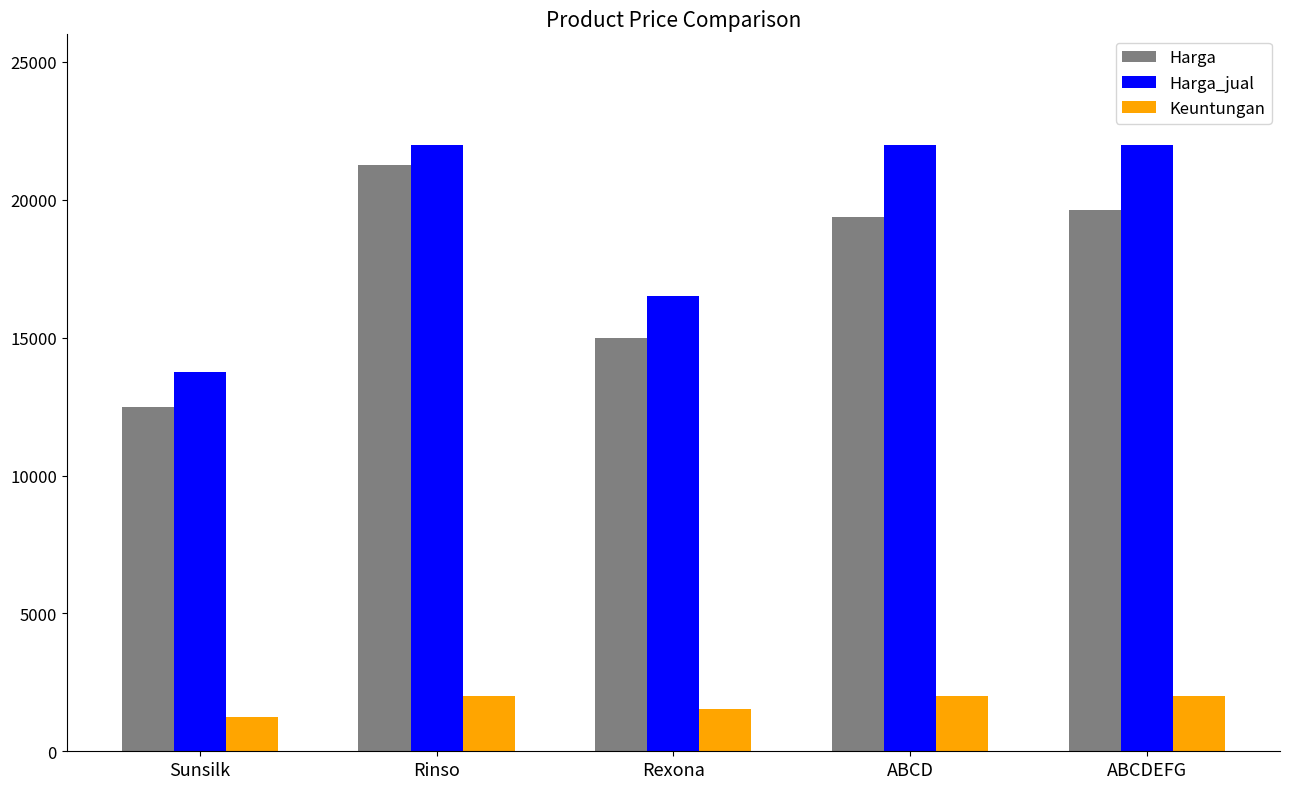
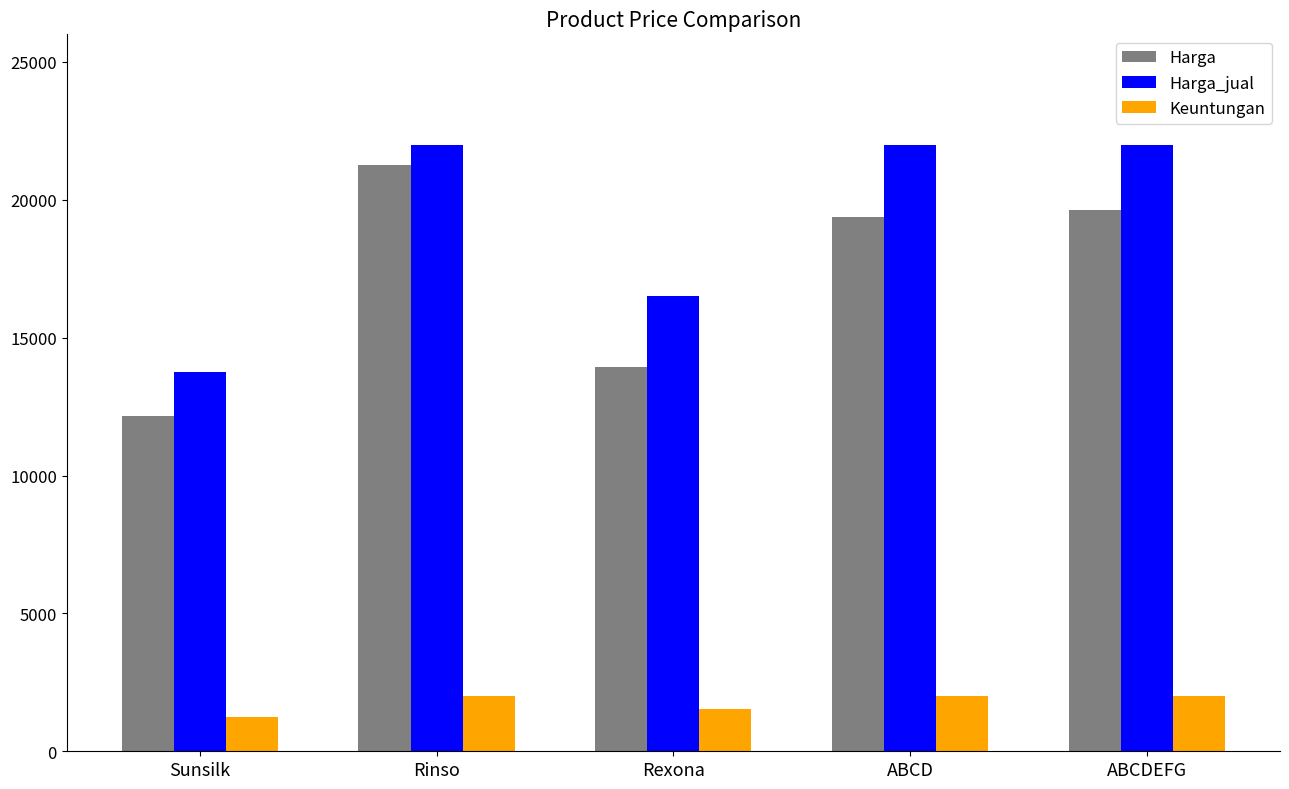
  {
    "Harga": {
-     "Sunsilk": 12500,
+     "Sunsilk": 12200,
      "Rinso": 21300,
-     "Rexona": 15000,
+     "Rexona": 13900,
      "ABCD": 19400,
      "ABCDEFG": 19600
    },
    "Harga_jual": {
      "Sunsilk": 13800,
      "Rinso": 22000,
      "Rexona": 16500,
      "ABCD": 22000,
      "ABCDEFG": 22000
    },
    "Keuntungan": {
      "Sunsilk": 1300,
      "Rinso": 2000,
      "Rexona": 1500,
      "ABCD": 2000,
      "ABCDEFG": 2000
    }
  }
